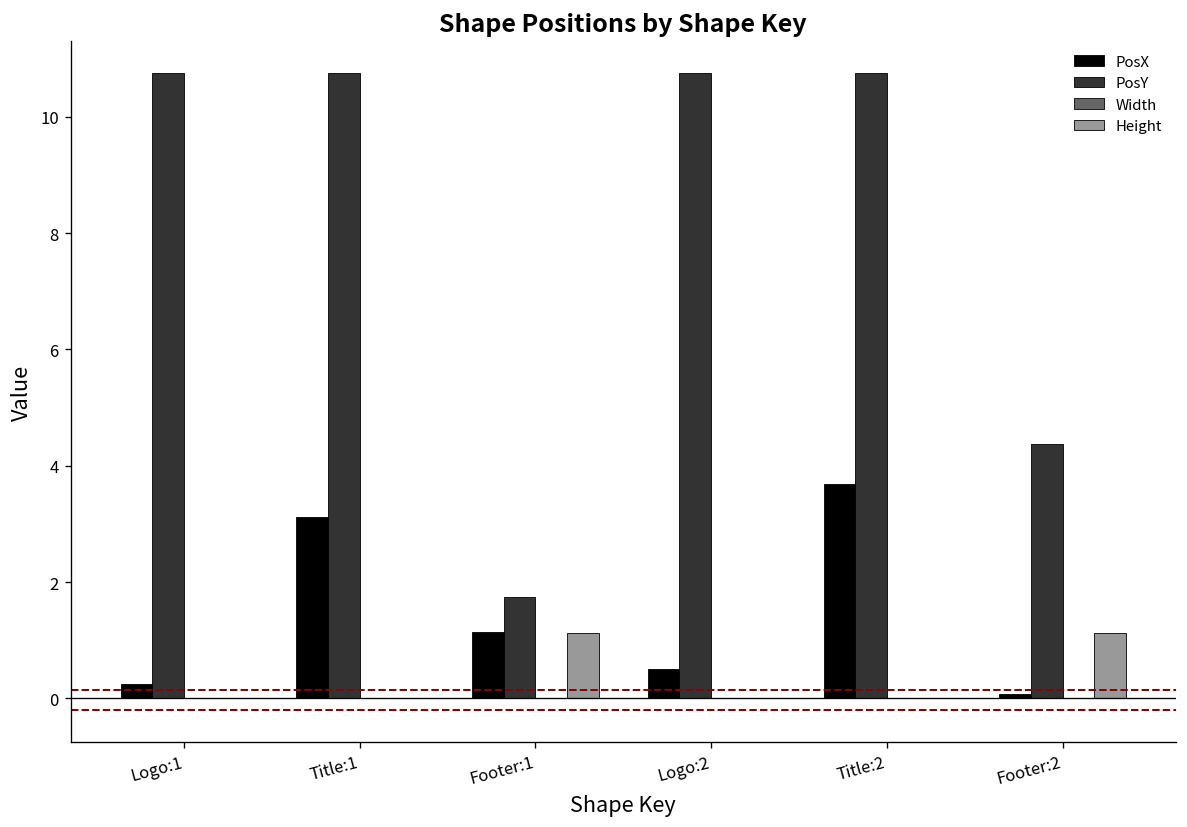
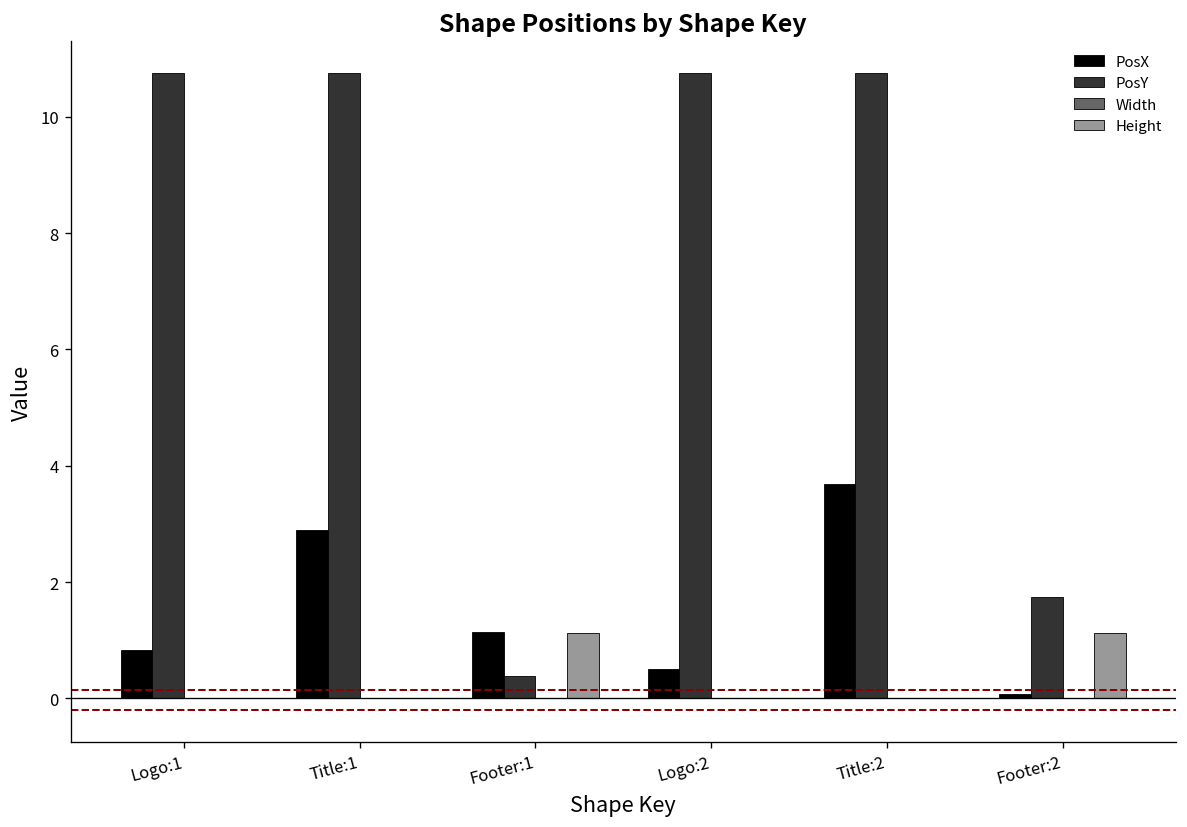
  {
    "PosX": {
-     "Logo:1": 0.3,
-     "Title:1": 3.1,
+     "Logo:1": 0.8,
+     "Title:1": 2.9,
      "Footer:1": 1.2,
      "Logo:2": 0.5,
      "Title:2": 3.7,
      "Footer:2": 0.1
    },
    "PosY": {
      "Logo:1": 10.8,
      "Title:1": 10.8,
-     "Footer:1": 1.8,
+     "Footer:1": 0.4,
      "Logo:2": 10.8,
      "Title:2": 10.8,
-     "Footer:2": 4.4
+     "Footer:2": 1.8
    },
    "Width": {
      "Logo:1": 0.0,
      "Title:1": 0.0,
      "Footer:1": 0.0,
      "Logo:2": 0.0,
      "Title:2": 0.0,
      "Footer:2": 0.0
    },
    "Height": {
      "Logo:1": 0.0,
      "Title:1": 0.0,
      "Footer:1": 1.1,
      "Logo:2": 0.0,
      "Title:2": 0.0,
      "Footer:2": 1.1
    }
  }
